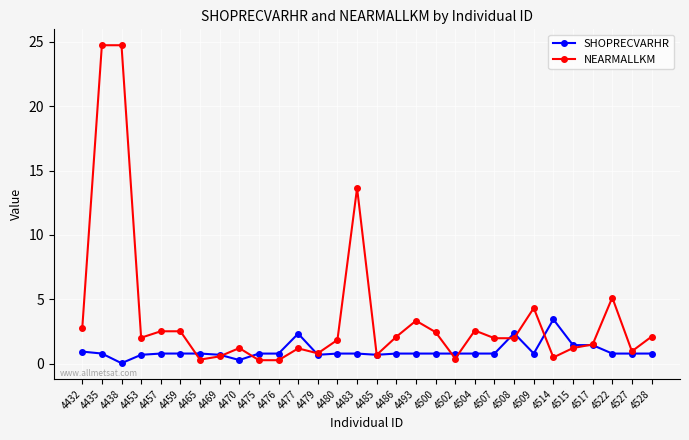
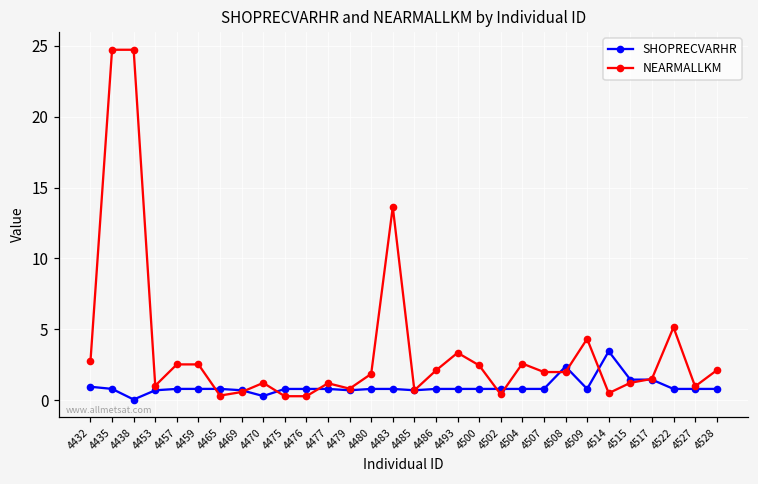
  {
    "SHOPRECVARHR": {
      "4432": 1.0,
      "4435": 0.8,
      "4438": 0.0,
      "4453": 0.7,
      "4457": 0.8,
      "4459": 0.8,
      "4465": 0.8,
      "4470": 0.3,
      "4475": 0.8,
      "4476": 0.8,
-     "4477": 2.3,
+     "4477": 0.8,
      "4480": 0.8,
      "4483": 0.8,
      "4486": 0.8,
      "4493": 0.8,
      "4500": 0.8,
      "4502": 0.8,
      "4504": 0.8,
      "4507": 0.8,
      "4508": 2.4,
      "4509": 0.8,
      "4514": 3.5,
      "4515": 1.5,
      "4522": 0.8,
      "4528": 0.8
    },
    "NEARMALLKM": {
      "4432": 2.7,
      "4435": 24.7,
      "4438": 24.7,
-     "4453": 2.0,
+     "4453": 1.0,
      "4457": 2.5,
      "4459": 2.5,
      "4465": 0.3,
      "4470": 1.2,
      "4475": 0.3,
      "4476": 0.3,
      "4477": 1.2,
      "4480": 1.9,
      "4483": 13.6,
      "4486": 2.1,
      "4493": 3.3,
      "4500": 2.5,
      "4502": 0.4,
      "4504": 2.6,
      "4507": 2.0,
      "4508": 2.0,
      "4509": 4.3,
      "4514": 0.5,
      "4515": 1.2,
      "4522": 5.1,
      "4528": 2.1
    }
  }
